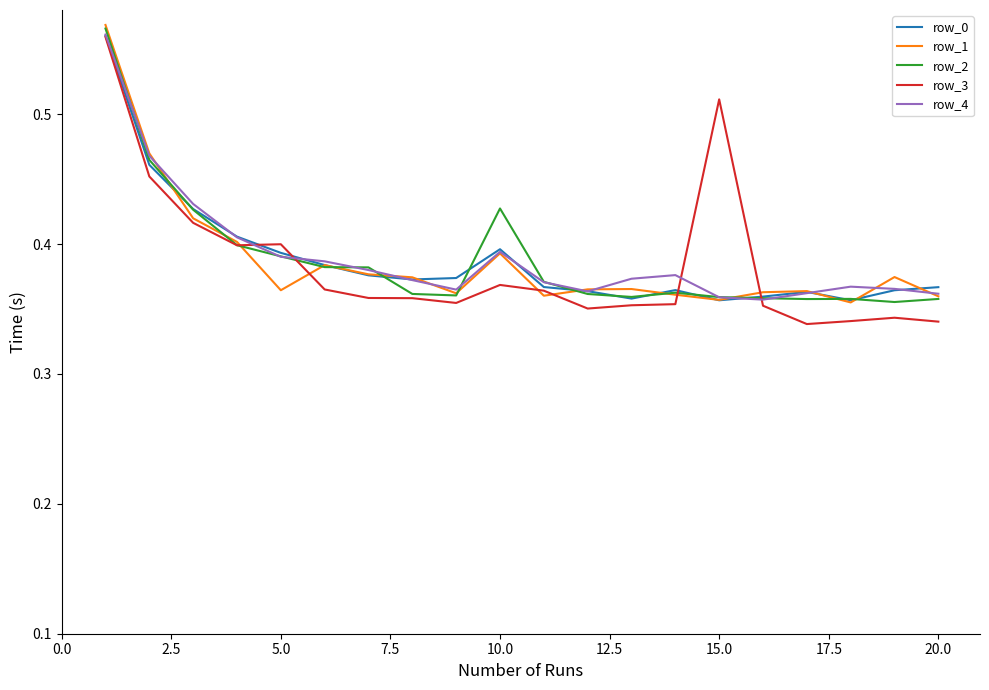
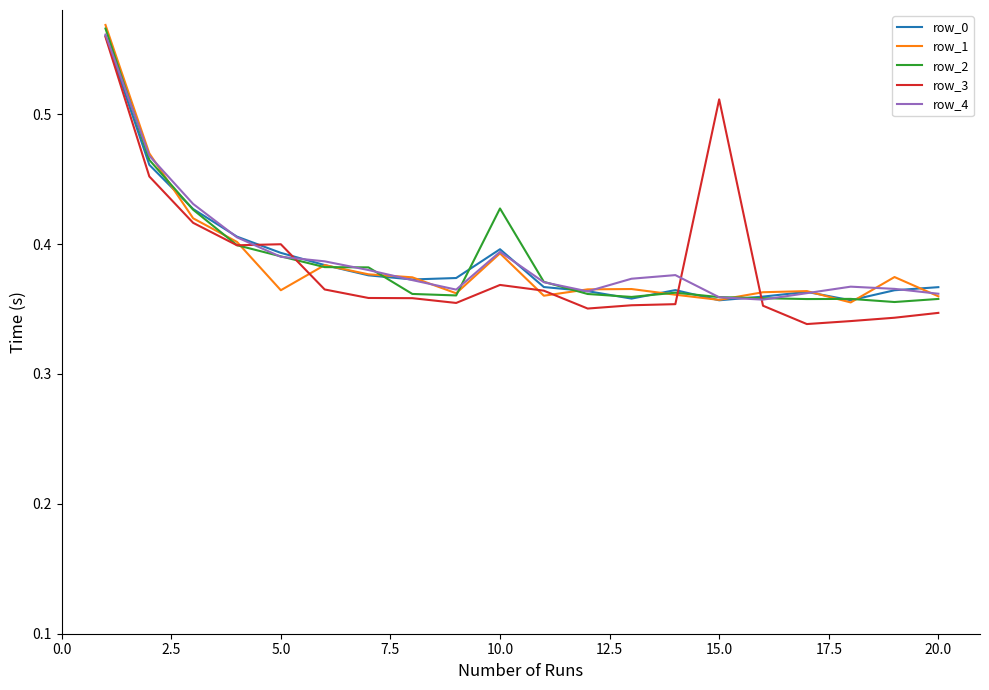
  {
    "row_0": {
      "5.0": 0.393,
      "10.0": 0.396,
      "20.0": 0.367
    },
    "row_1": {
      "5.0": 0.364,
      "20.0": 0.360
    },
    "row_2": {
      "10.0": 0.427,
      "20.0": 0.358
    },
    "row_3": {
      "5.0": 0.400,
      "10.0": 0.369,
      "15.0": 0.511,
-     "20.0": 0.340
+     "20.0": 0.347
    },
    "row_4": {
      "20.0": 0.362
    }
  }
